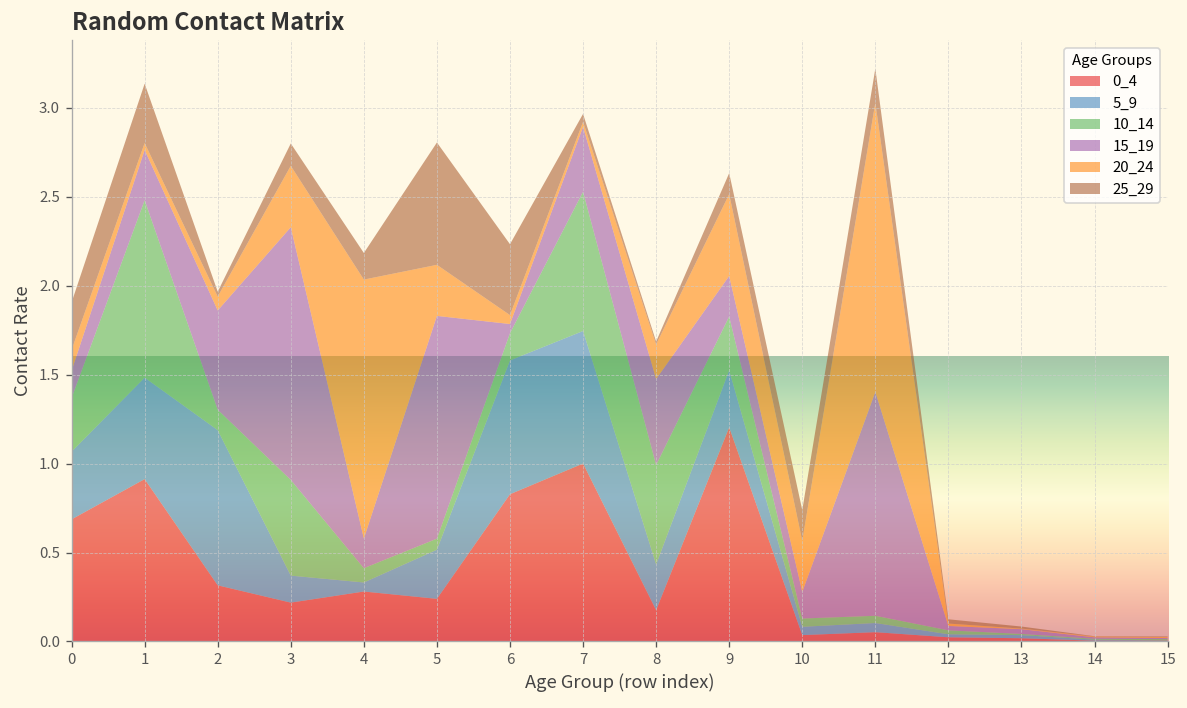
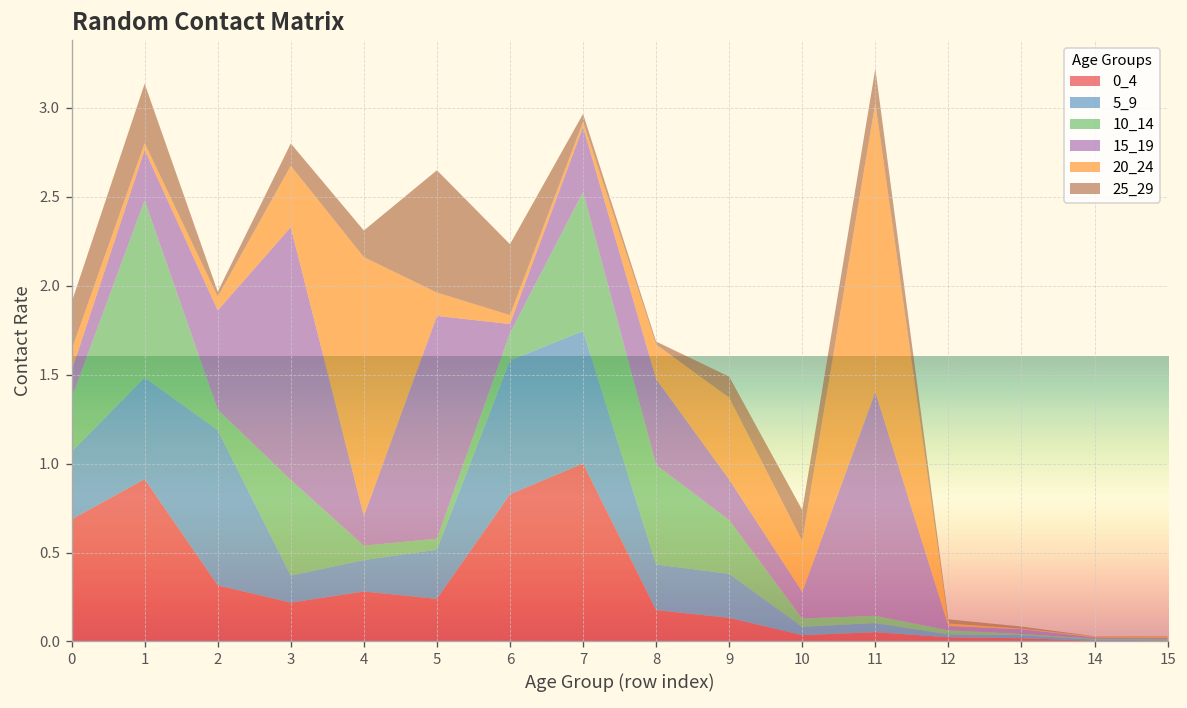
  {
    "0_4": {
      "0": 0.69,
      "1": 0.91,
      "2": 0.32,
      "3": 0.22,
      "4": 0.28,
      "5": 0.24,
      "6": 0.83,
      "7": 1.00,
      "8": 0.18,
-     "9": 1.20,
+     "9": 0.13,
      "10": 0.04,
      "11": 0.05,
      "13": 0.02
    },
    "5_9": {
      "0": 0.38,
      "1": 0.57,
      "2": 0.87,
      "3": 0.15,
-     "4": 0.05,
+     "4": 0.18,
      "5": 0.28,
      "6": 0.75,
      "7": 0.75,
      "8": 0.26,
-     "9": 0.32,
+     "9": 0.25,
      "10": 0.05,
      "11": 0.05
    },
    "10_14": {
      "0": 0.30,
      "1": 1.00,
      "2": 0.11,
      "3": 0.54,
      "4": 0.08,
      "5": 0.06,
      "6": 0.15,
      "7": 0.78,
      "8": 0.56,
      "9": 0.30,
      "10": 0.05,
      "11": 0.04,
      "12": 0.02
    },
    "15_19": {
      "0": 0.15,
      "1": 0.28,
      "2": 0.56,
      "3": 1.42,
      "4": 0.17,
      "5": 1.25,
      "6": 0.05,
      "7": 0.36,
      "8": 0.48,
      "9": 0.23,
      "10": 0.15,
      "11": 1.26
    },
    "20_24": {
      "0": 0.12,
      "1": 0.04,
      "2": 0.08,
      "3": 0.35,
      "4": 1.46,
-     "5": 0.29,
+     "5": 0.13,
      "6": 0.05,
      "7": 0.03,
      "9": 0.46,
      "10": 0.29,
      "11": 1.63
    },
    "25_29": {
      "0": 0.27,
      "1": 0.33,
      "2": 0.03,
      "3": 0.13,
      "4": 0.15,
      "5": 0.69,
      "6": 0.40,
      "7": 0.04,
      "9": 0.12,
      "10": 0.17,
      "11": 0.19,
      "12": 0.02
    }
  }
